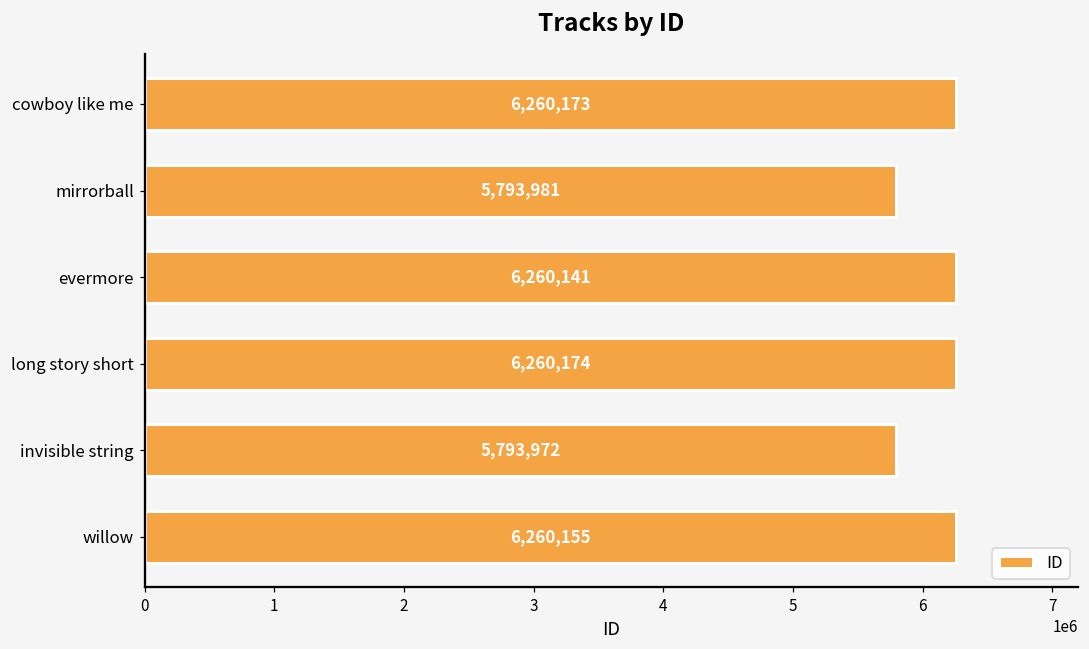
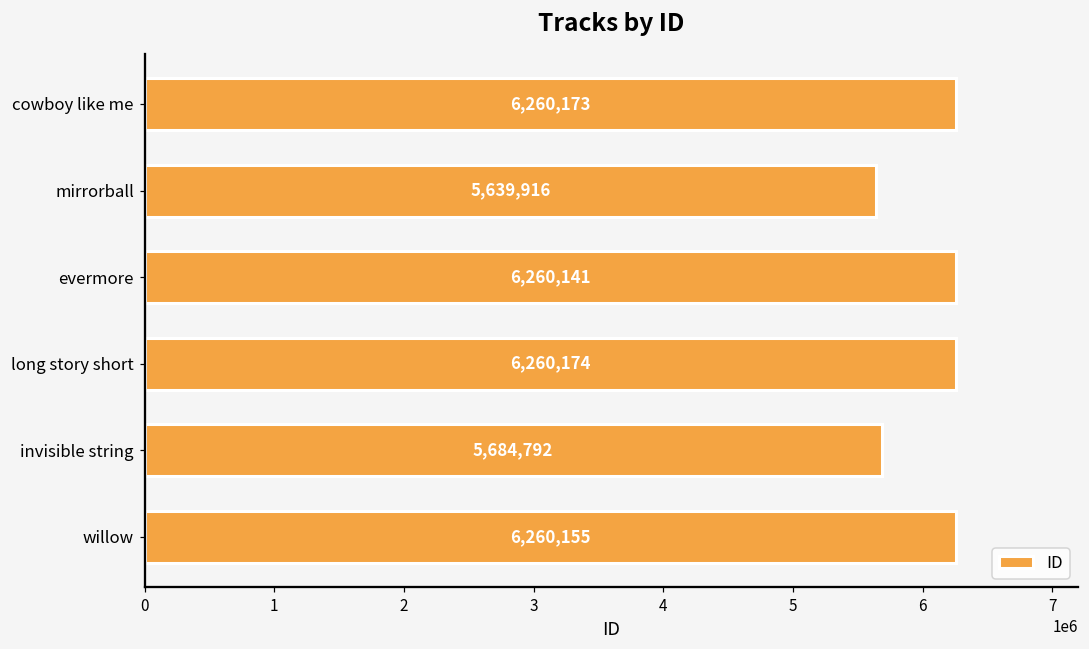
  {
    "cowboy like me": "6,260,173",
-   "mirrorball": "5,793,981",
+   "mirrorball": "5,639,916",
    "evermore": "6,260,141",
    "long story short": "6,260,174",
-   "invisible string": "5,793,972",
+   "invisible string": "5,684,792",
    "willow": "6,260,155"
  }
